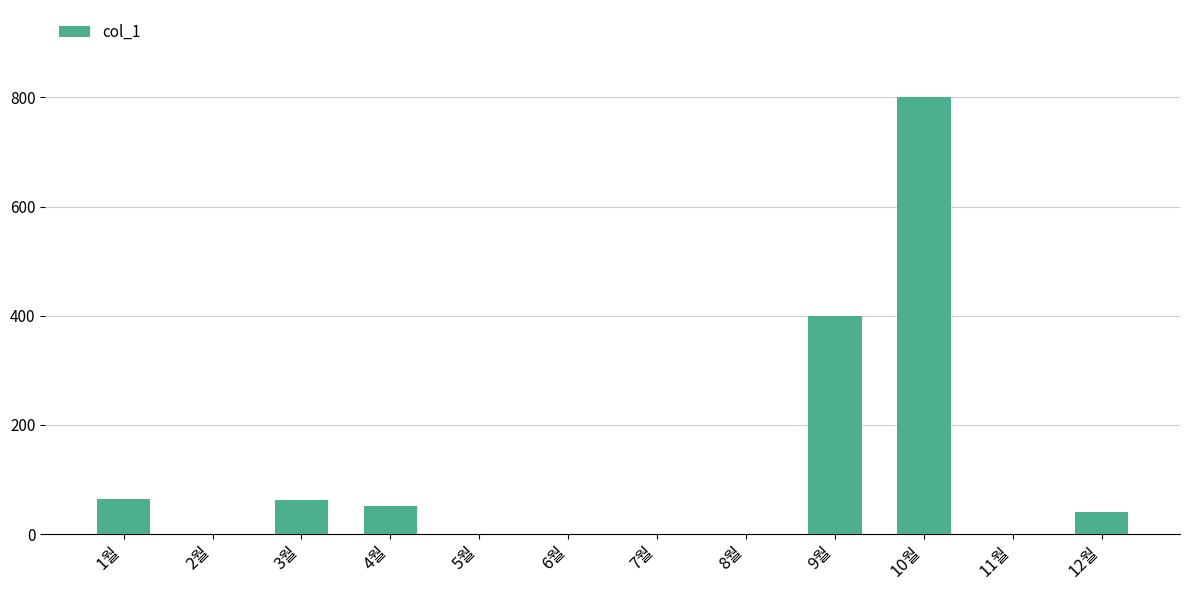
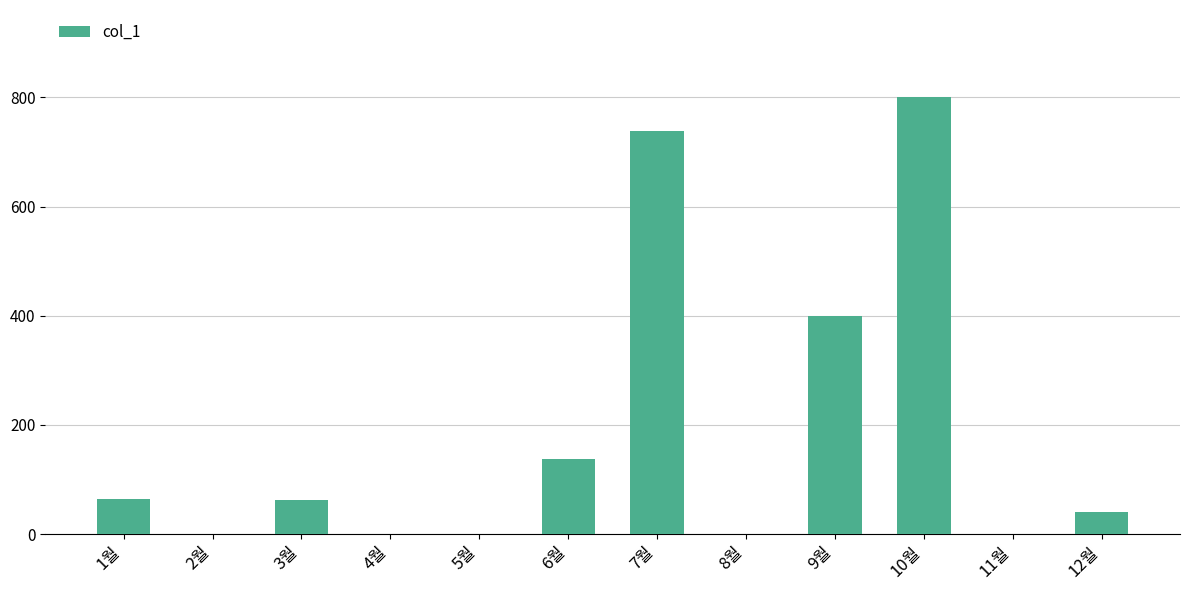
  {
    "1월": 60,
    "2월": 0,
    "3월": 60,
-   "4월": 50,
+   "4월": 0,
    "5월": 0,
-   "6월": 0,
-   "7월": 0,
+   "6월": 140,
+   "7월": 740,
    "8월": 0,
    "9월": 400,
    "10월": 800,
    "11월": 0,
    "12월": 40
  }
